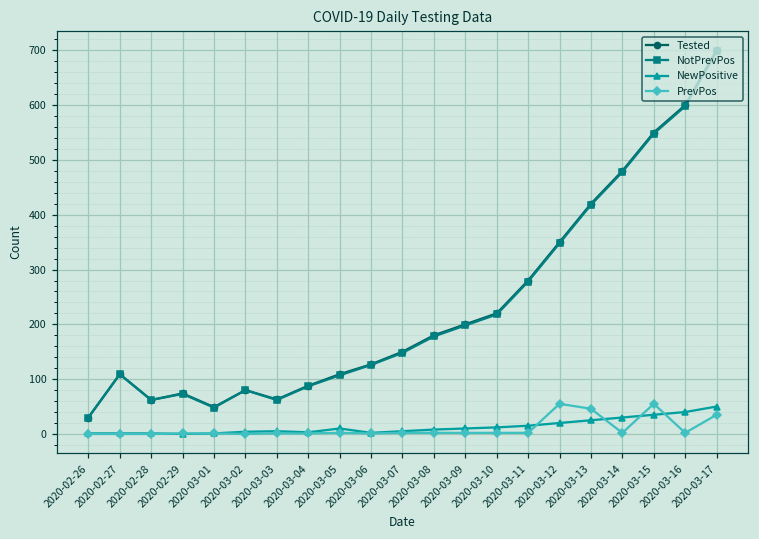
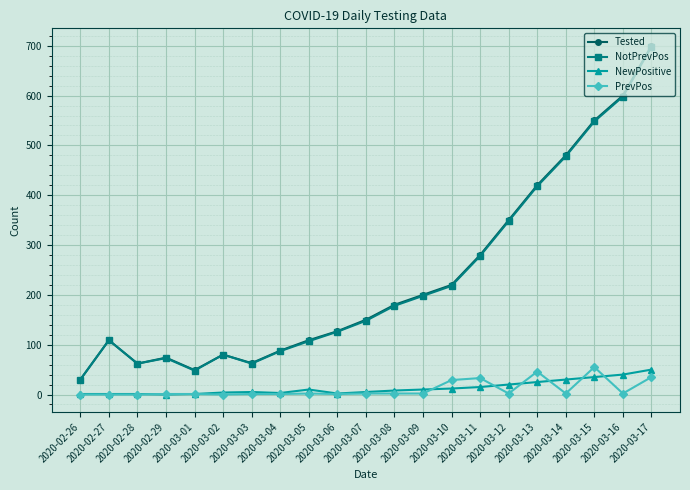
  {
    "PrevPos": {
      "2020-03-05": 0,
      "2020-03-08": 0,
      "2020-03-09": 0,
-     "2020-03-10": 0,
-     "2020-03-11": 0,
-     "2020-03-12": 60,
+     "2020-03-10": 30,
+     "2020-03-11": 30,
+     "2020-03-12": 0,
      "2020-03-13": 50,
      "2020-03-14": 0,
      "2020-03-15": 60,
      "2020-03-16": 0,
      "2020-03-17": 40
    }
  }
